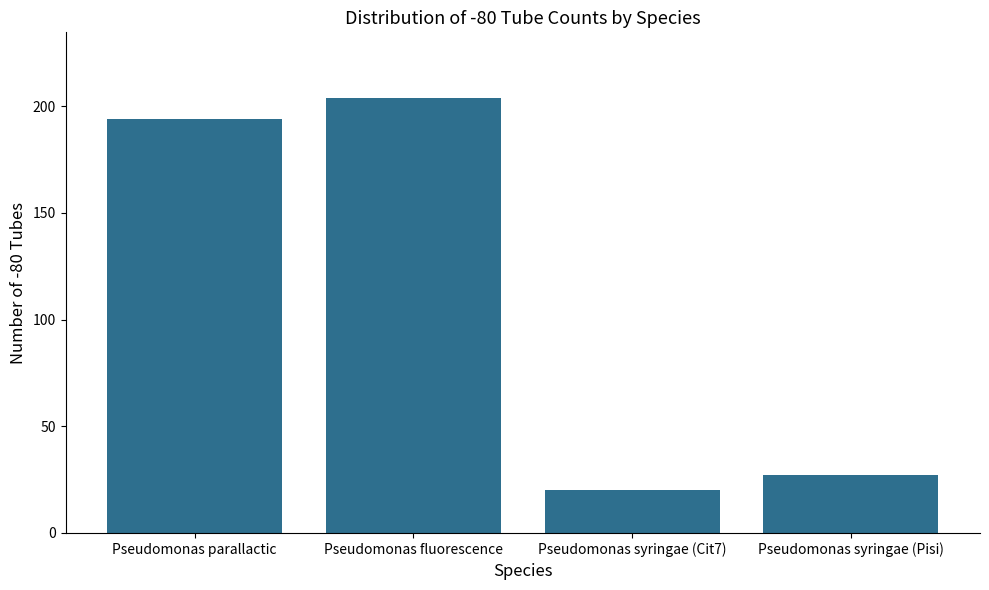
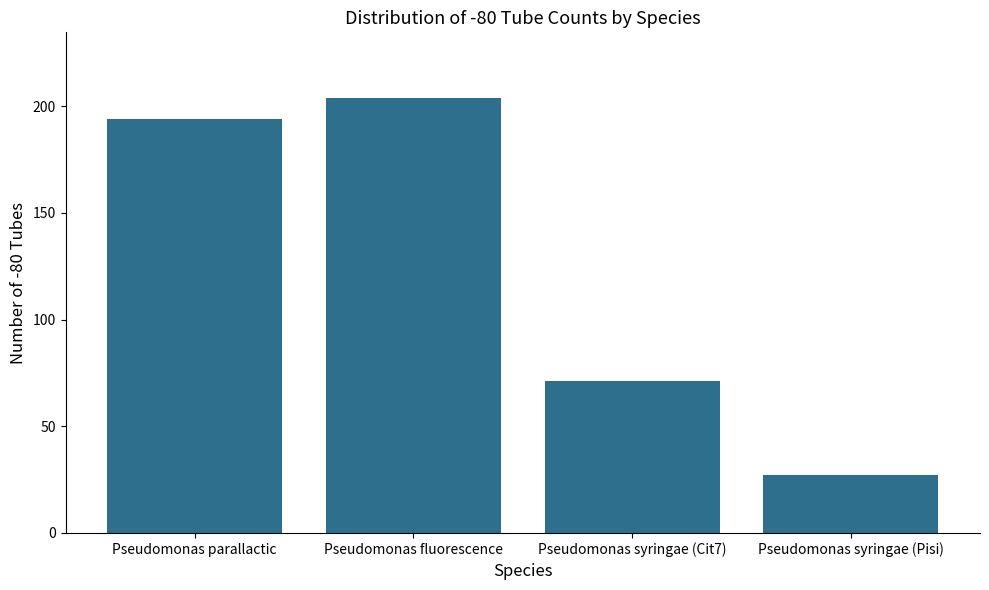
  {
    "Pseudomonas parallactic": 194,
    "Pseudomonas fluorescence": 204,
-   "Pseudomonas syringae (Cit7)": 20,
+   "Pseudomonas syringae (Cit7)": 71,
    "Pseudomonas syringae (Pisi)": 27
  }
